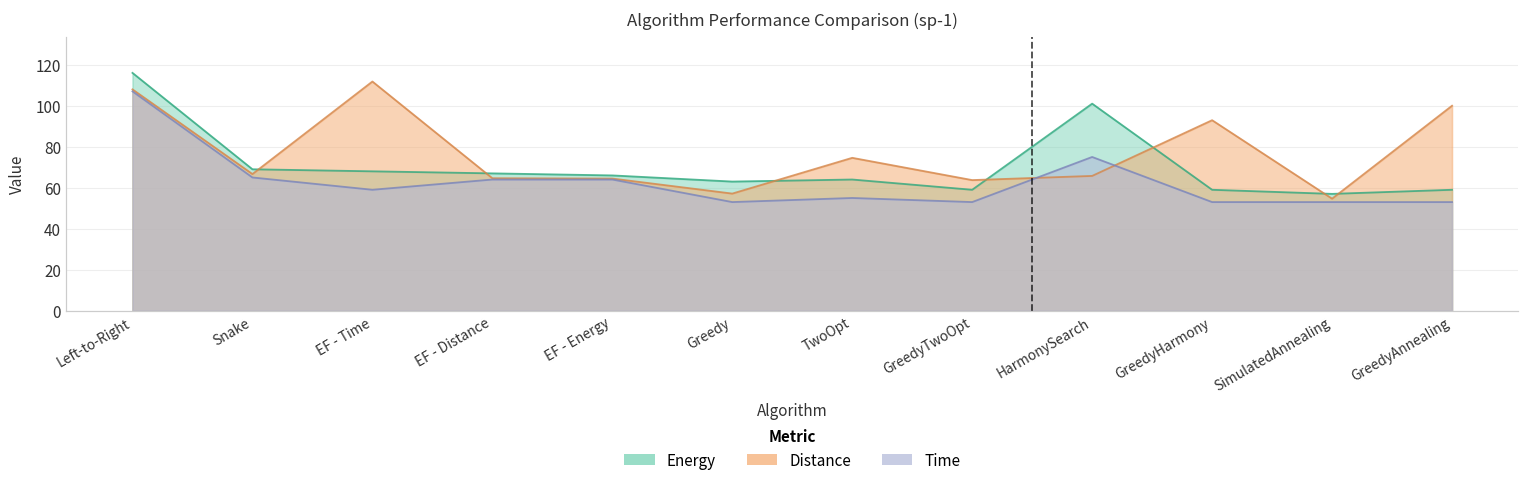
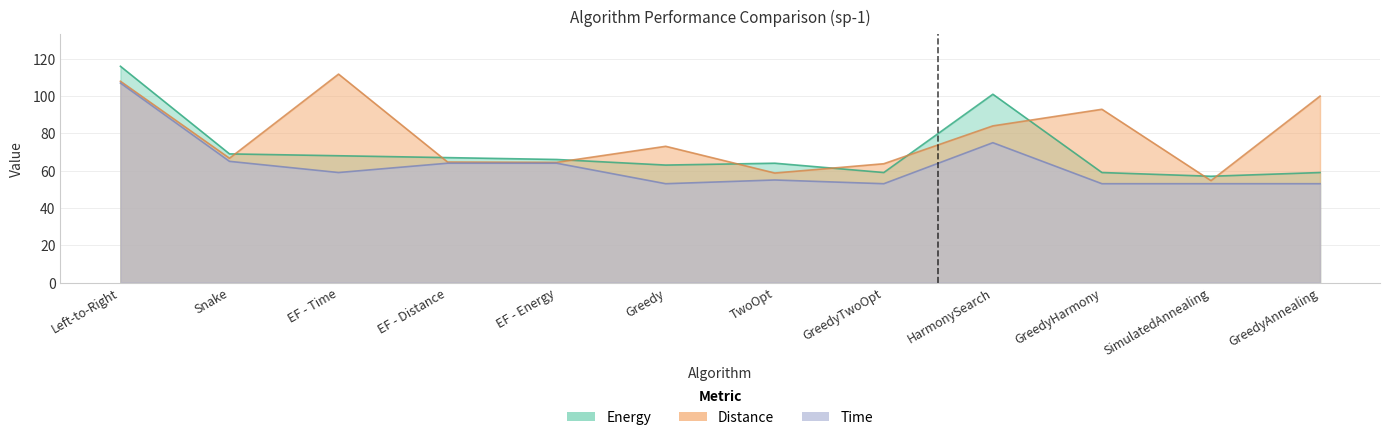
  {
    "Distance": {
      "Snake": 67,
      "EF - Time": 112,
-     "Greedy": 57,
-     "TwoOpt": 75,
+     "Greedy": 73,
+     "TwoOpt": 59,
      "GreedyTwoOpt": 64,
-     "HarmonySearch": 66,
+     "HarmonySearch": 84,
      "GreedyHarmony": 93,
      "SimulatedAnnealing": 55,
      "GreedyAnnealing": 100
    }
  }
